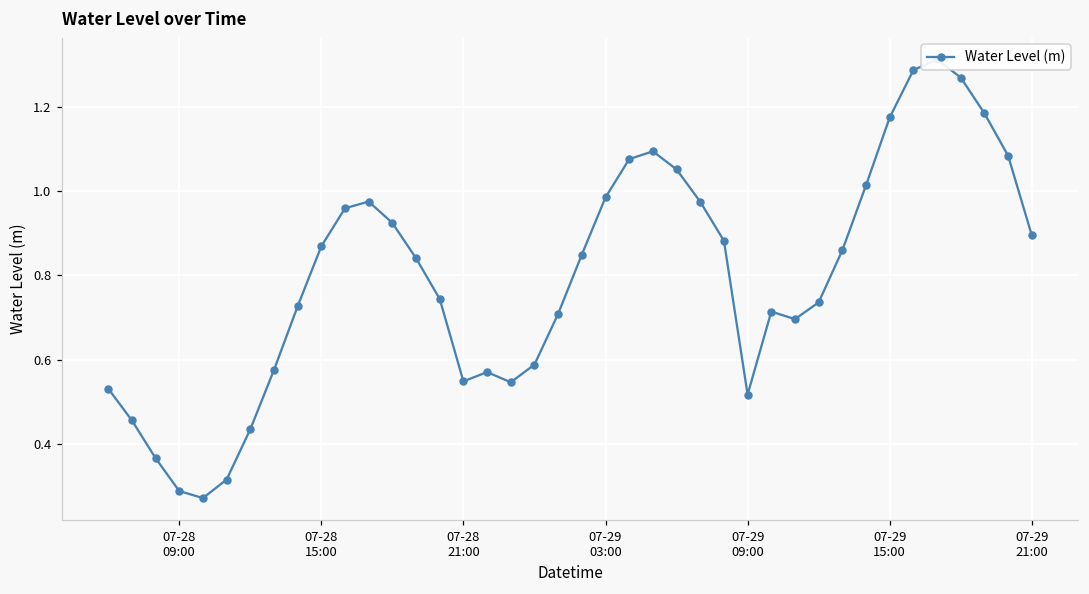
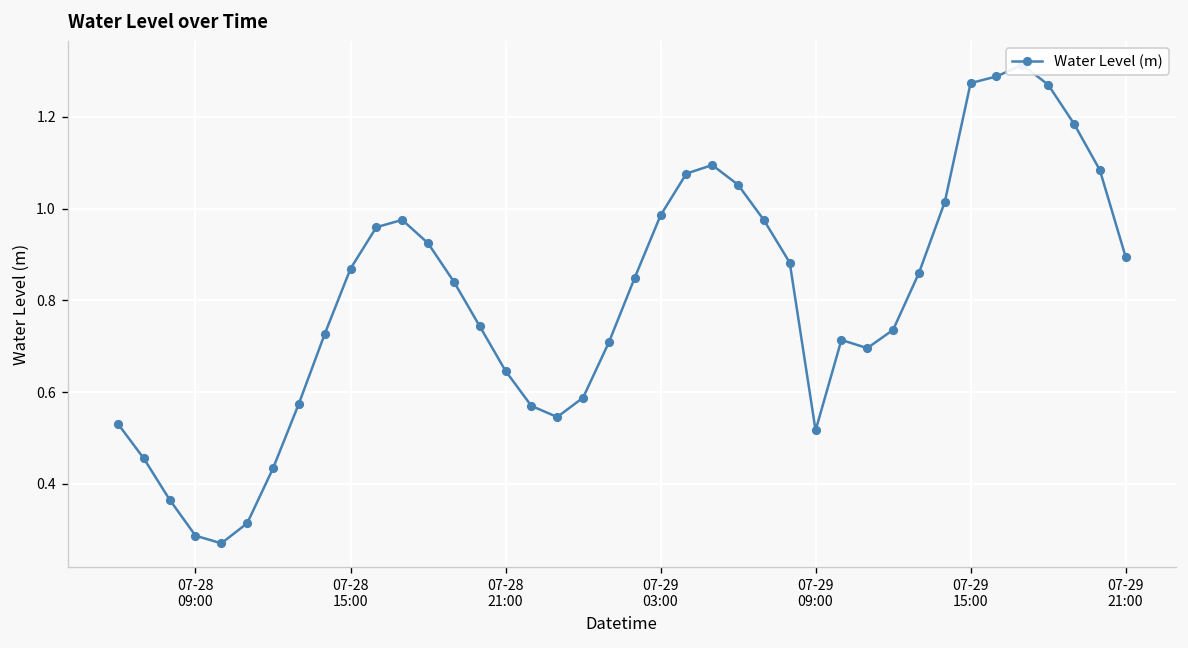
  {
    "07-28 09:00": 0.29,
    "07-28 15:00": 0.87,
-   "07-28 21:00": 0.55,
+   "07-28 21:00": 0.65,
    "07-29 03:00": 0.99,
    "07-29 09:00": 0.52,
-   "07-29 15:00": 1.18,
+   "07-29 15:00": 1.27,
    "07-29 21:00": 0.90
  }
